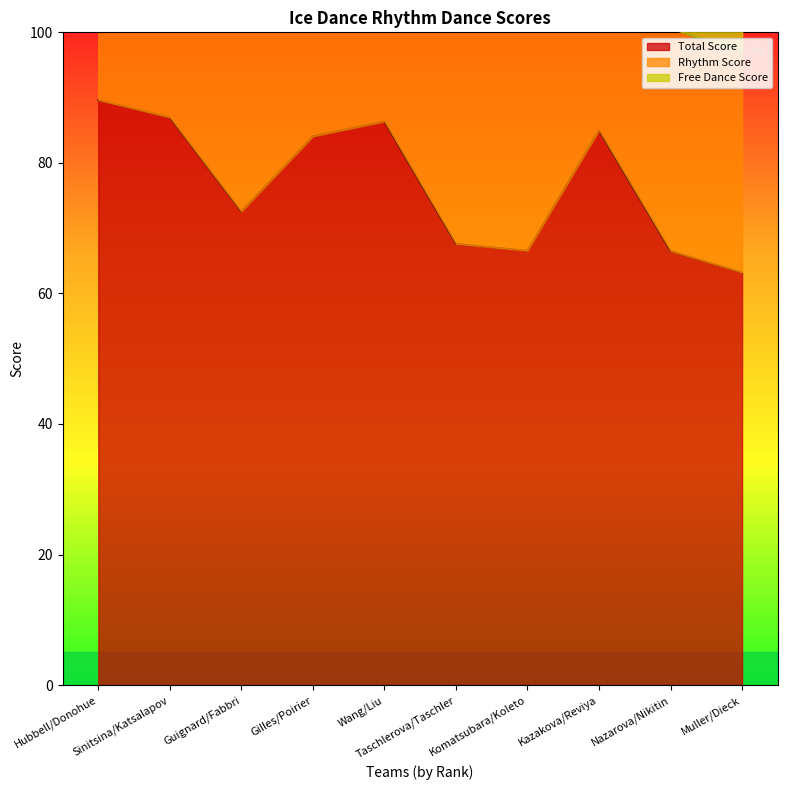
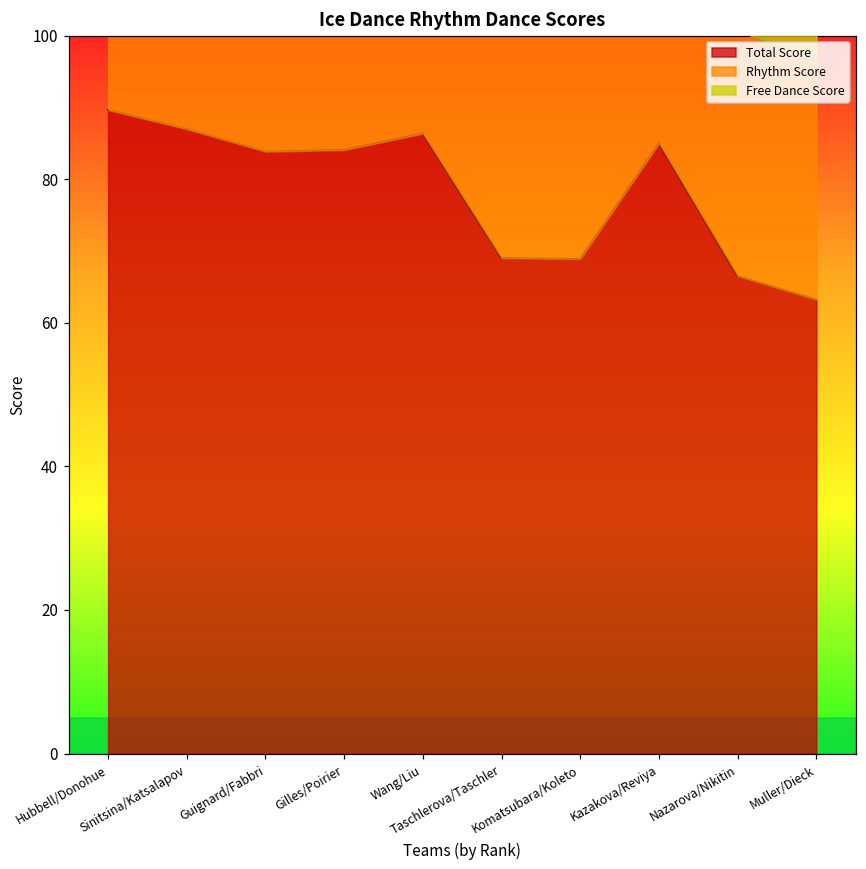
  {
    "Total Score": {
      "Hubbell/Donohue": 90,
      "Sinitsina/Katsalapov": 87,
-     "Guignard/Fabbri": 73,
+     "Guignard/Fabbri": 84,
      "Gilles/Poirier": 84,
      "Wang/Liu": 86,
-     "Taschlerova/Taschler": 68,
-     "Komatsubara/Koleto": 67,
+     "Taschlerova/Taschler": 69,
+     "Komatsubara/Koleto": 69,
      "Kazakova/Reviya": 85,
      "Nazarova/Nikitin": 67,
      "Muller/Dieck": 63
    }
  }
